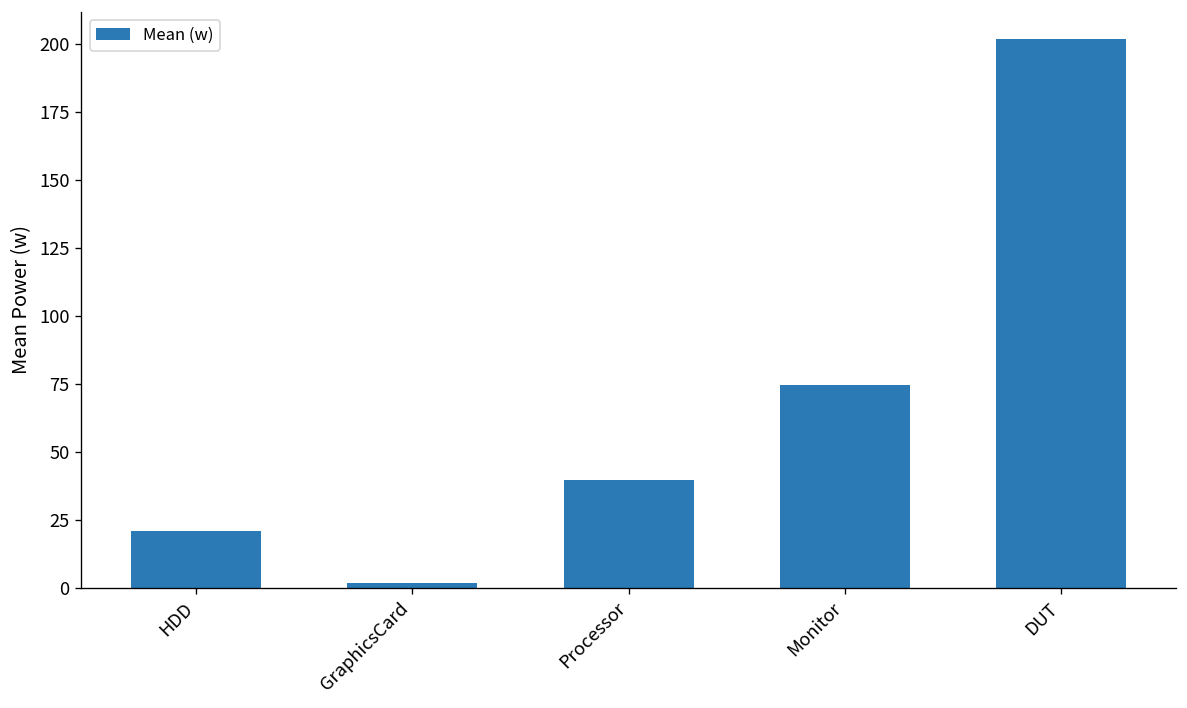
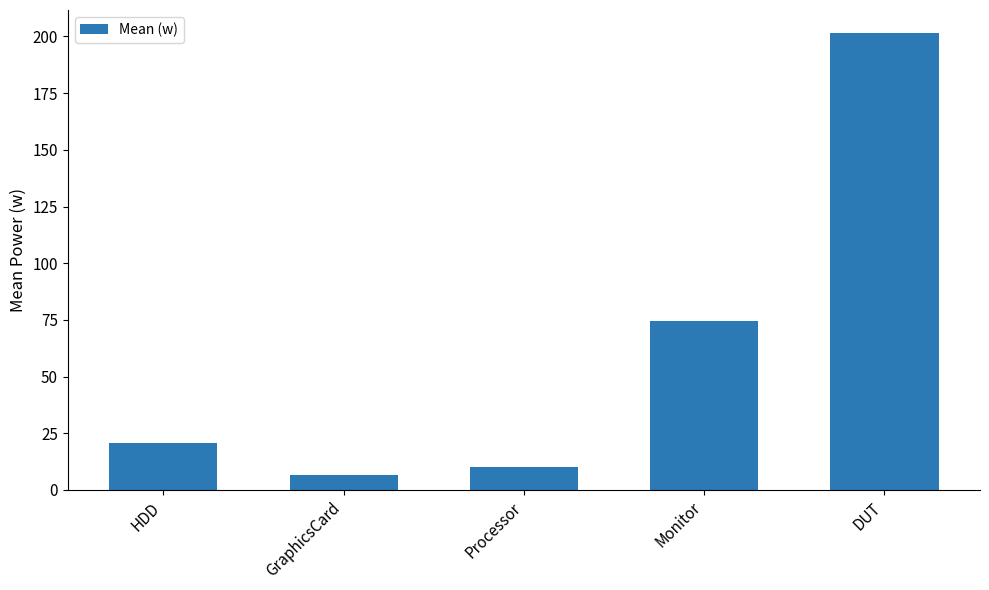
  {
    "HDD": 21,
-   "GraphicsCard": 2,
-   "Processor": 40,
+   "GraphicsCard": 7,
+   "Processor": 10,
    "Monitor": 75,
    "DUT": 202
  }
